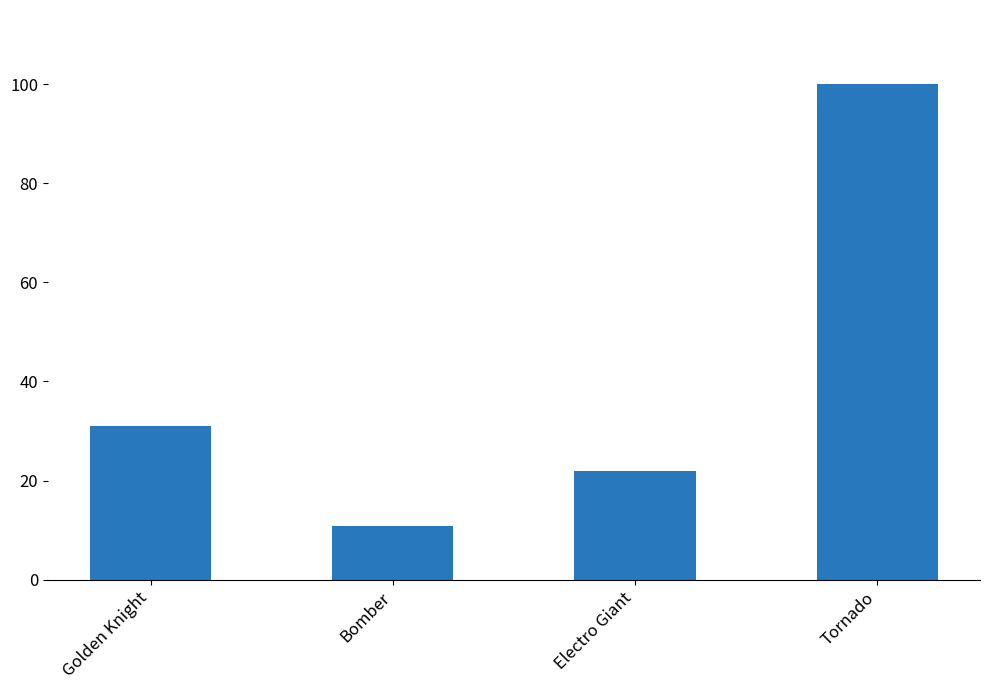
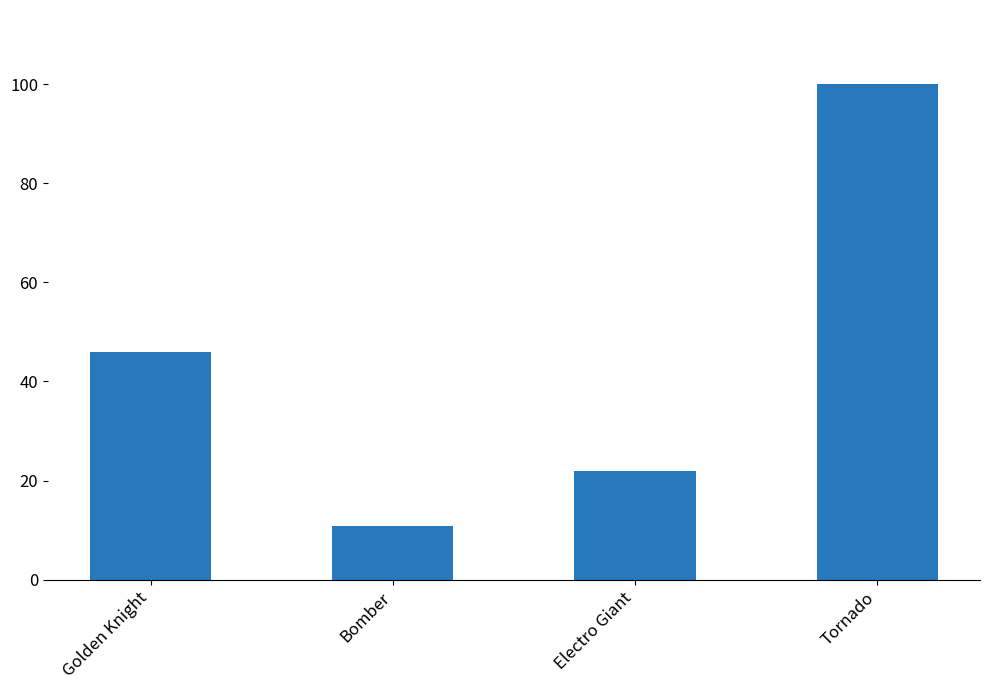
  {
-   "Golden Knight": 31,
+   "Golden Knight": 46,
    "Bomber": 11,
    "Electro Giant": 22,
    "Tornado": 100
  }
